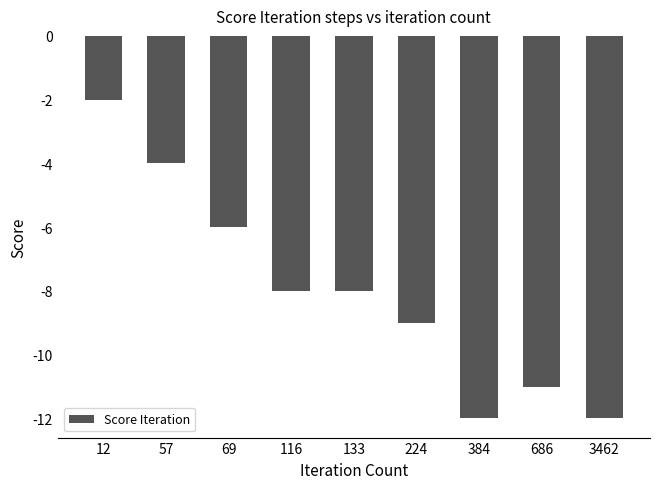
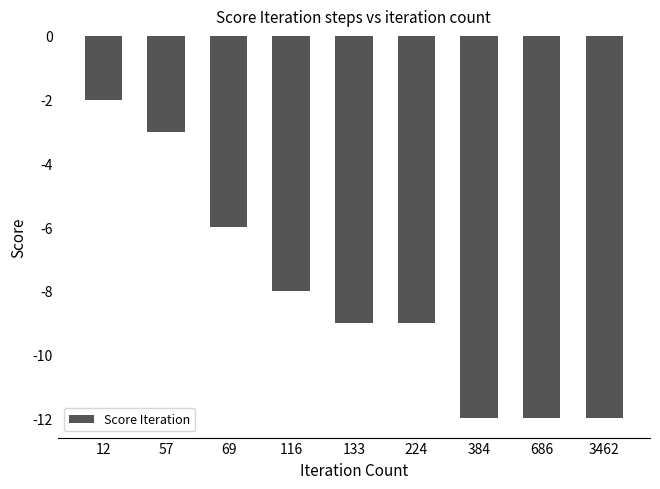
  {
    "12": -2,
-   "57": -4,
+   "57": -3,
    "69": -6,
    "116": -8,
-   "133": -8,
+   "133": -9,
    "224": -9,
    "384": -12,
-   "686": -11,
+   "686": -12,
    "3462": -12
  }
